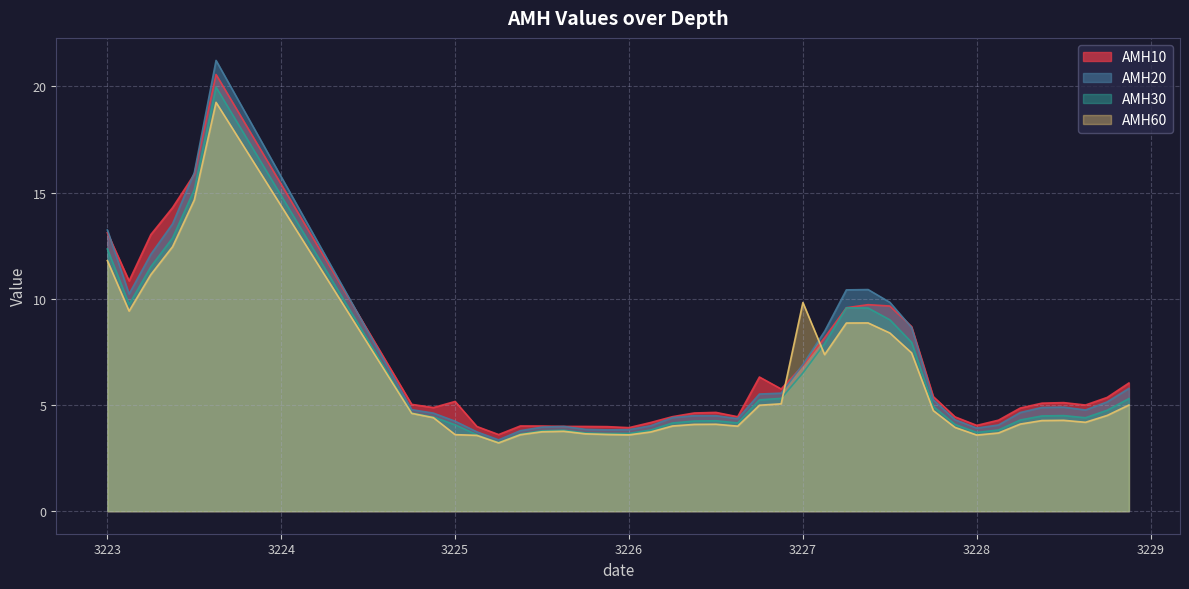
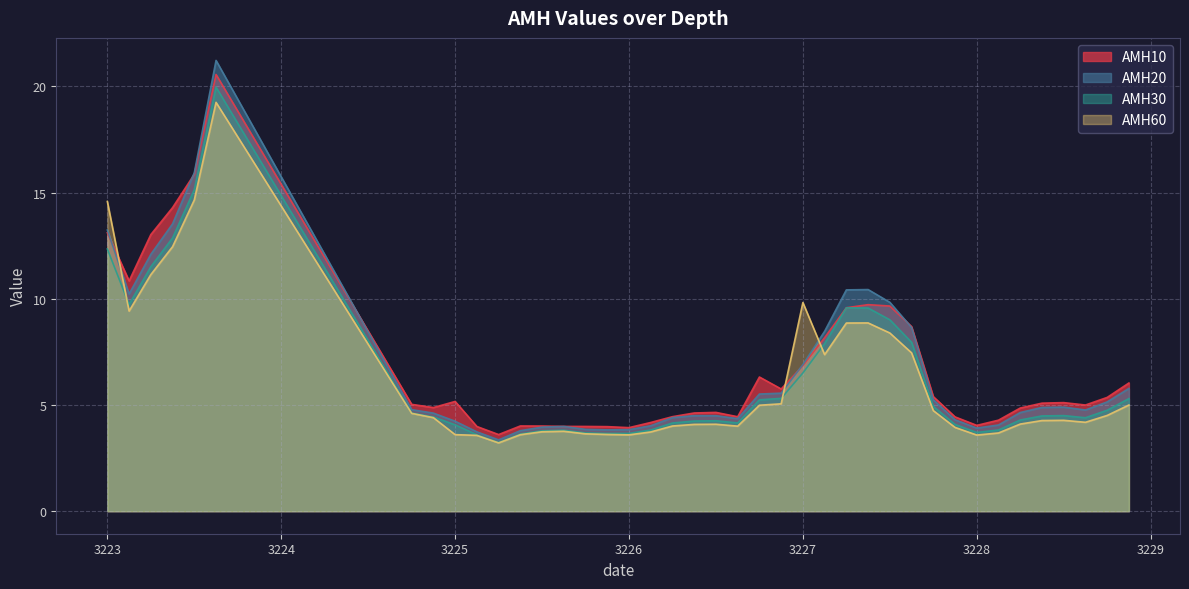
  {
    "AMH10": {
      "3223": 13.1,
      "3225": 5.2,
      "3228": 4.0
    },
    "AMH60": {
-     "3223": 11.8,
+     "3223": 14.6,
      "3225": 3.6,
      "3227": 9.8,
      "3228": 3.6
    }
  }
